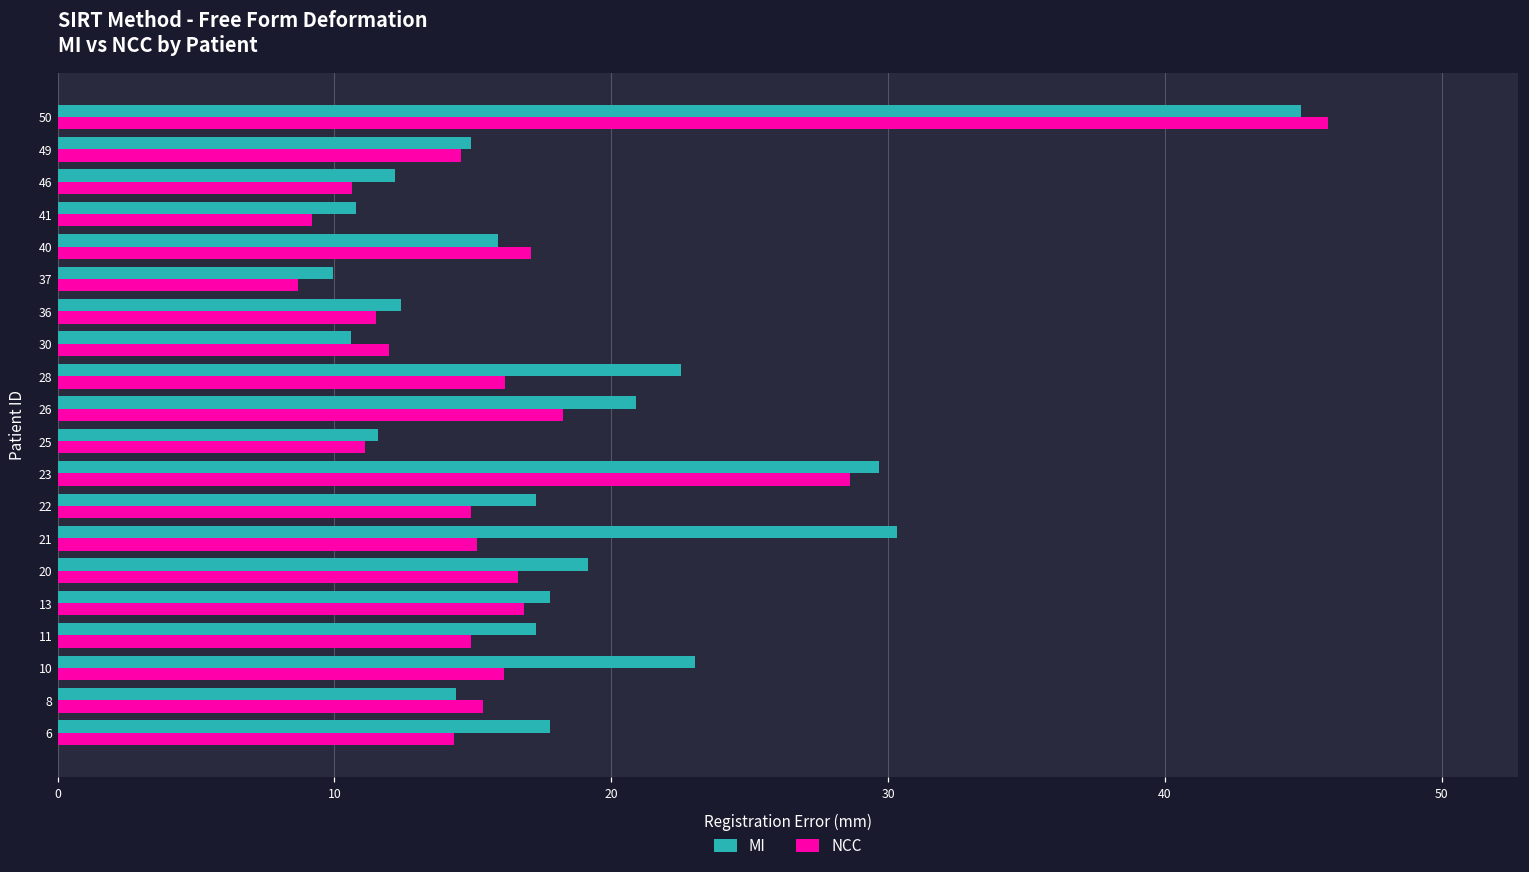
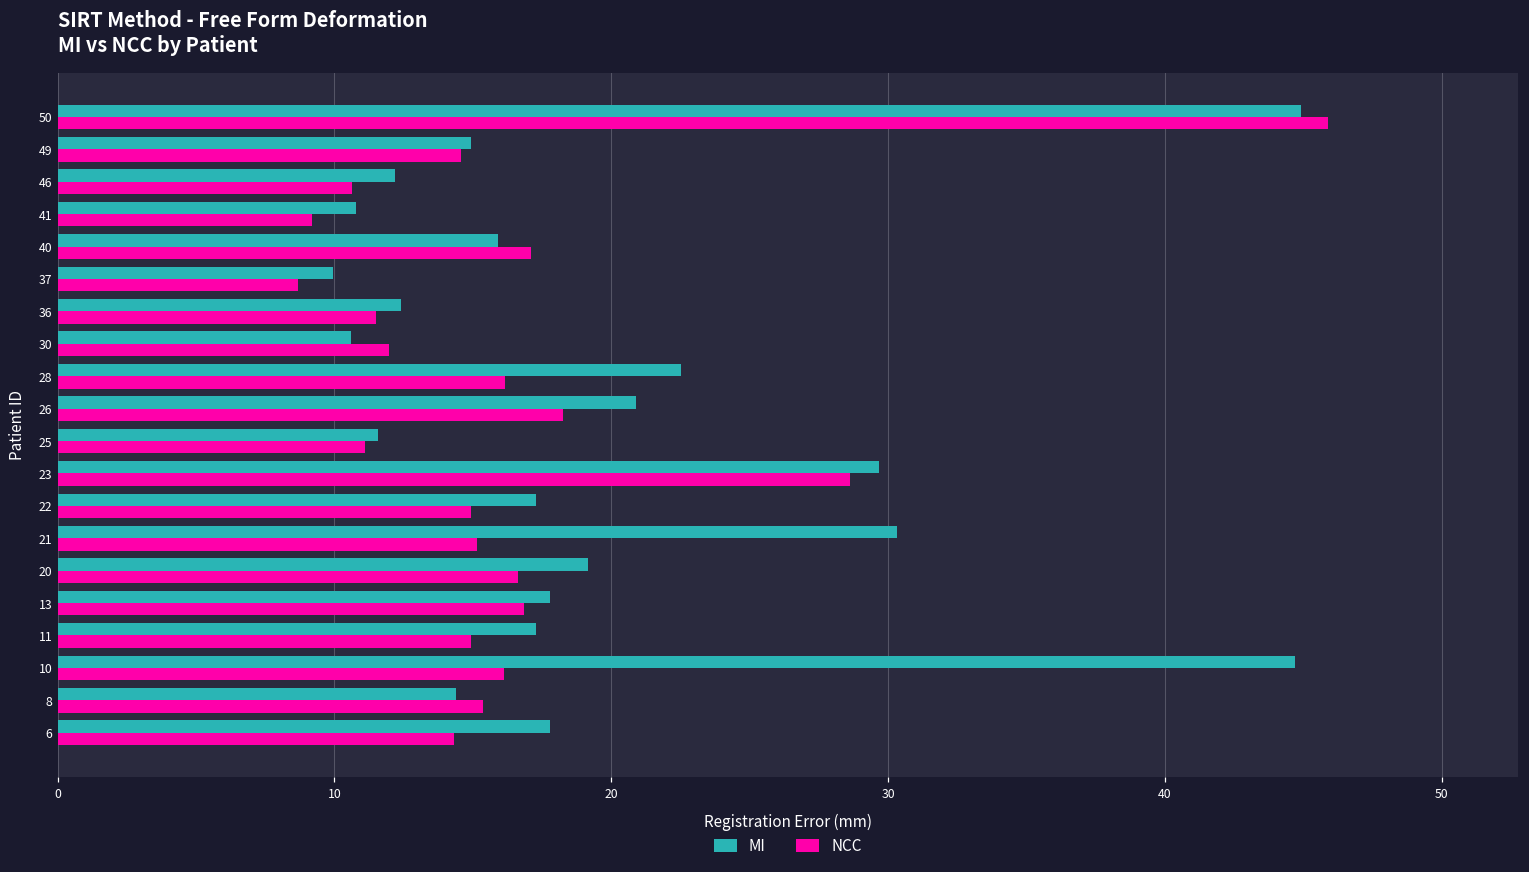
  {
    "MI": {
      "50": 44.9,
      "49": 14.9,
      "46": 12.2,
      "41": 10.8,
      "40": 15.9,
      "37": 9.9,
      "36": 12.4,
      "30": 10.6,
      "28": 22.5,
      "26": 20.9,
      "25": 11.6,
      "23": 29.7,
      "22": 17.3,
      "21": 30.3,
      "20": 19.2,
      "13": 17.8,
      "11": 17.3,
-     "10": 23.0,
+     "10": 44.7,
      "8": 14.4,
      "6": 17.8
    },
    "NCC": {
      "50": 45.9,
      "49": 14.6,
      "46": 10.6,
      "41": 9.2,
      "40": 17.1,
      "37": 8.7,
      "36": 11.5,
      "30": 12.0,
      "28": 16.2,
      "26": 18.2,
      "25": 11.1,
      "23": 28.6,
      "22": 14.9,
      "21": 15.2,
      "20": 16.6,
      "13": 16.8,
      "11": 14.9,
      "10": 16.1,
      "8": 15.4,
      "6": 14.3
    }
  }
